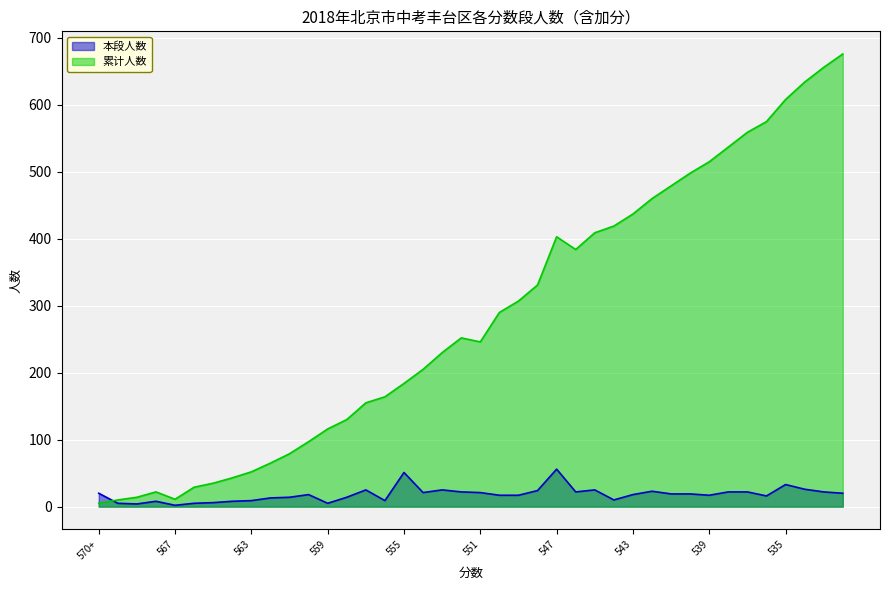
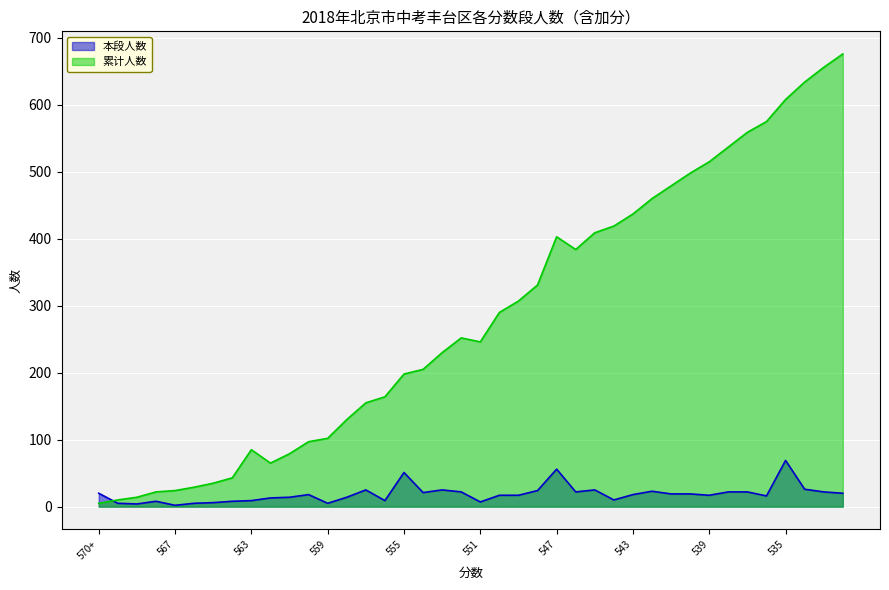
  {
    "本段人数": {
      "570+": 20,
      "567": 0,
      "563": 10,
      "559": 10,
      "555": 50,
-     "551": 20,
+     "551": 10,
      "547": 60,
      "543": 20,
      "539": 20,
-     "535": 30
+     "535": 70
    },
    "累计人数": {
      "570+": 10,
-     "567": 10,
-     "563": 50,
-     "559": 120,
-     "555": 180,
+     "567": 20,
+     "563": 90,
+     "559": 100,
+     "555": 200,
      "551": 250,
      "547": 400,
      "543": 440,
      "539": 520,
      "535": 610
    }
  }
